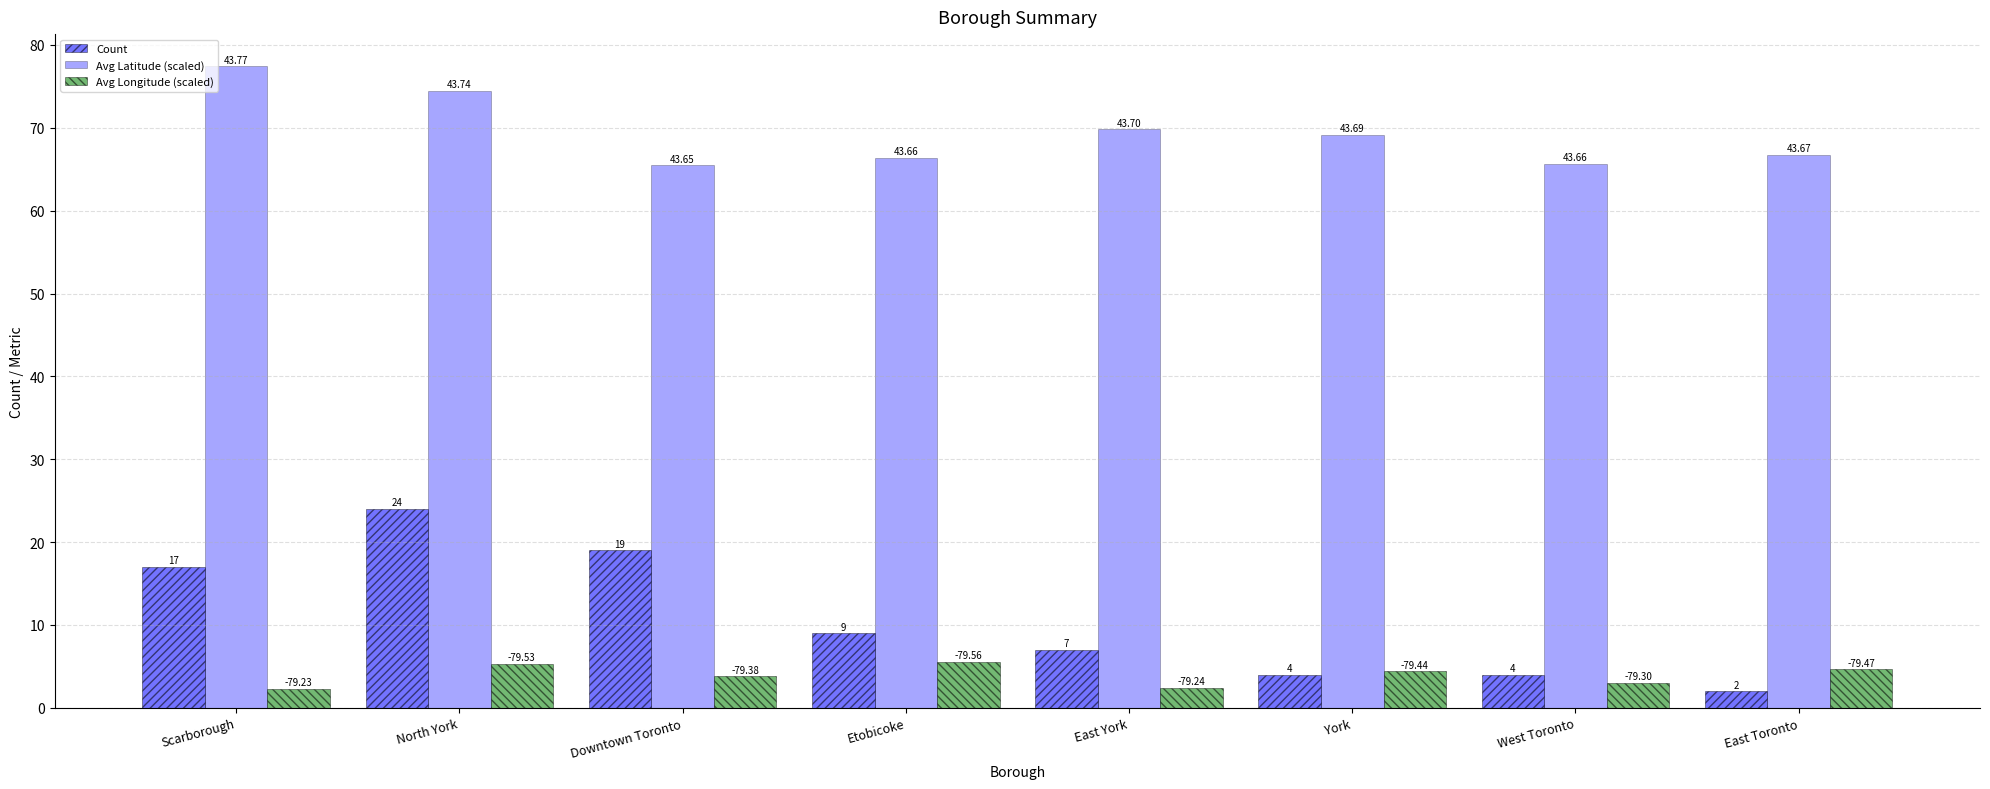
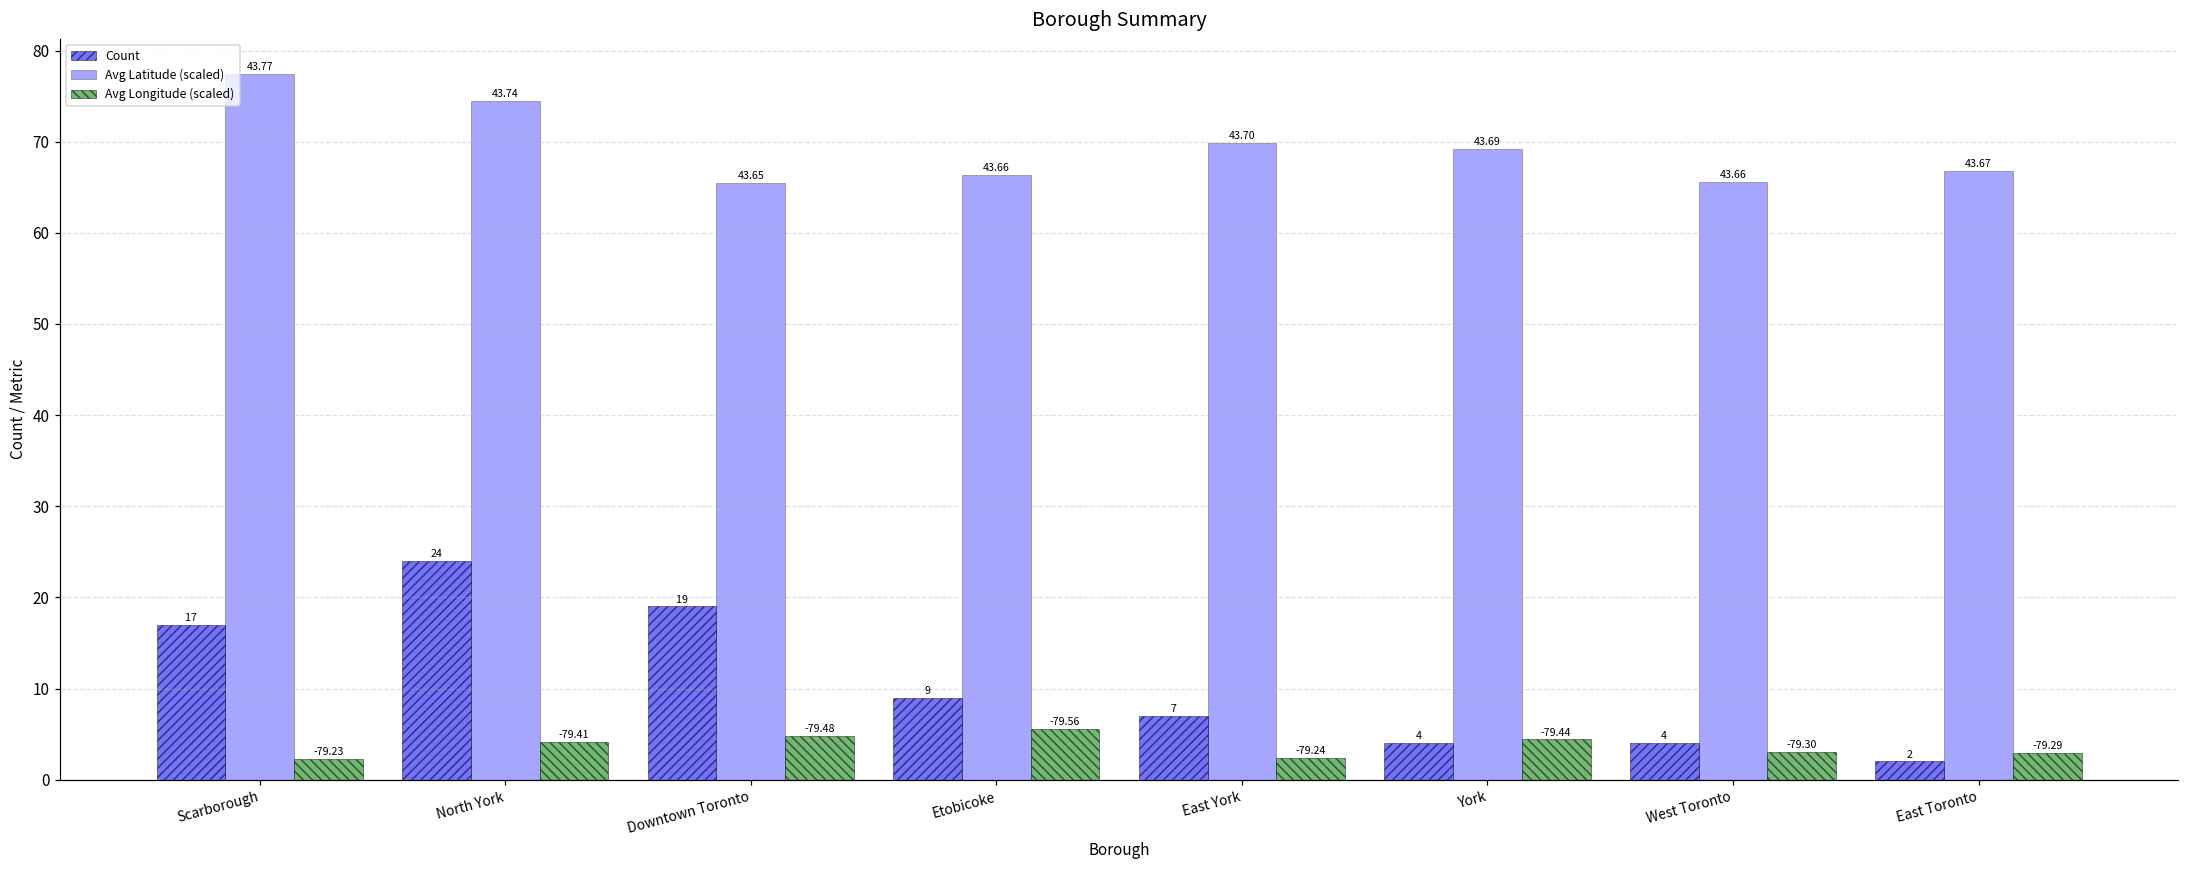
  {
    "Avg Longitude (scaled)": {
-     "North York": -79.53,
-     "Downtown Toronto": -79.38,
-     "East Toronto": -79.47
+     "North York": -79.41,
+     "Downtown Toronto": -79.48,
+     "East Toronto": -79.29
    }
  }
